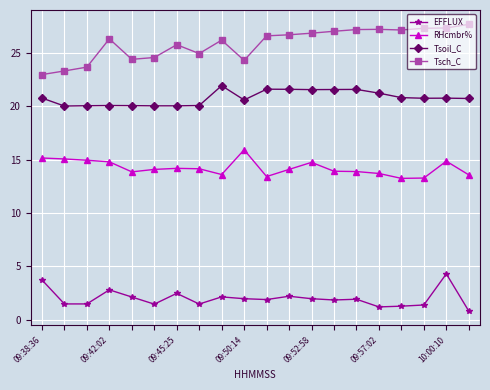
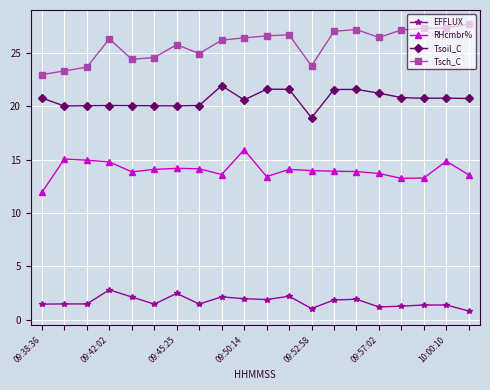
  {
    "EFFLUX": {
-     "09:38:36": 3.7,
+     "09:38:36": 1.5,
      "09:42:02": 2.8,
      "09:45:25": 2.5,
      "09:50:14": 2.0,
-     "09:52:58": 2.0,
+     "09:52:58": 1.1,
      "09:57:02": 1.2,
-     "10:00:10": 4.3
+     "10:00:10": 1.4
    },
    "RHcmbr%": {
-     "09:38:36": 15.2,
+     "09:38:36": 11.9,
      "09:42:02": 14.8,
      "09:45:25": 14.2,
      "09:50:14": 15.9,
-     "09:52:58": 14.8,
+     "09:52:58": 14.0,
      "09:57:02": 13.7,
      "10:00:10": 14.9
    },
    "Tsoil_C": {
      "09:38:36": 20.8,
      "09:42:02": 20.1,
      "09:45:25": 20.1,
      "09:50:14": 20.6,
-     "09:52:58": 21.6,
+     "09:52:58": 18.9,
      "09:57:02": 21.2,
      "10:00:10": 20.8
    },
    "Tsch_C": {
      "09:38:36": 23.0,
      "09:42:02": 26.3,
      "09:45:25": 25.8,
-     "09:50:14": 24.3,
-     "09:52:58": 26.9,
-     "09:57:02": 27.2
+     "09:50:14": 26.4,
+     "09:52:58": 23.8,
+     "09:57:02": 26.5
    }
  }
